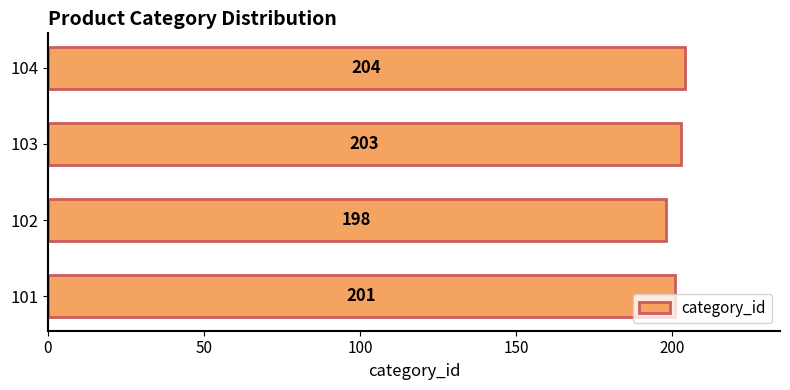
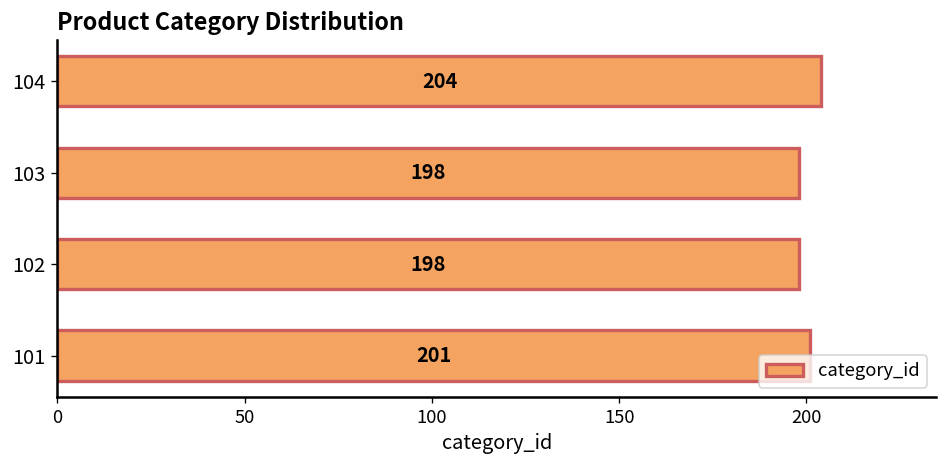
  {
    "104": 204,
-   "103": 203,
+   "103": 198,
    "102": 198
  }
